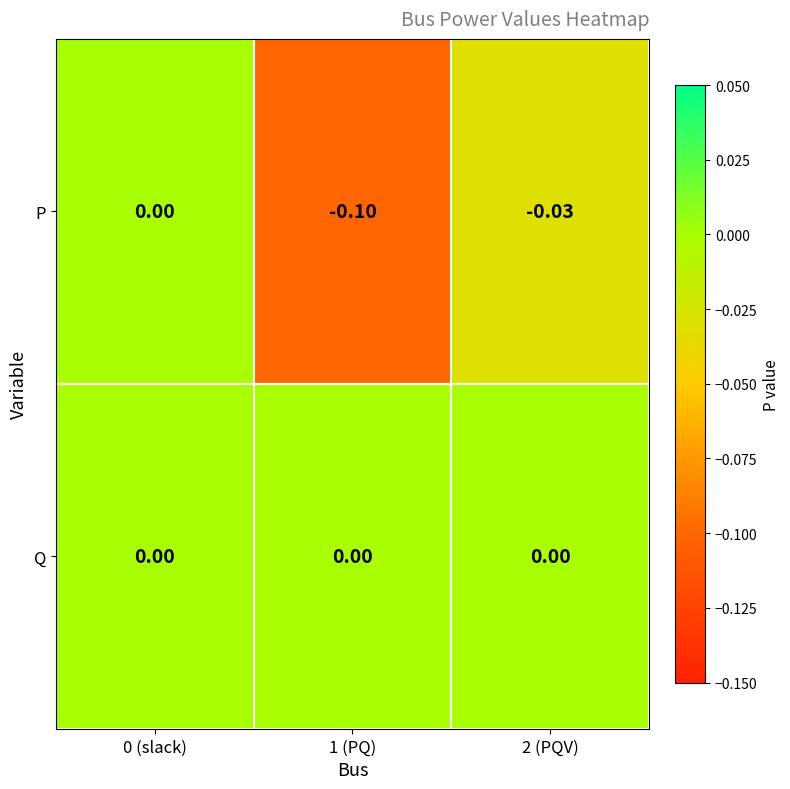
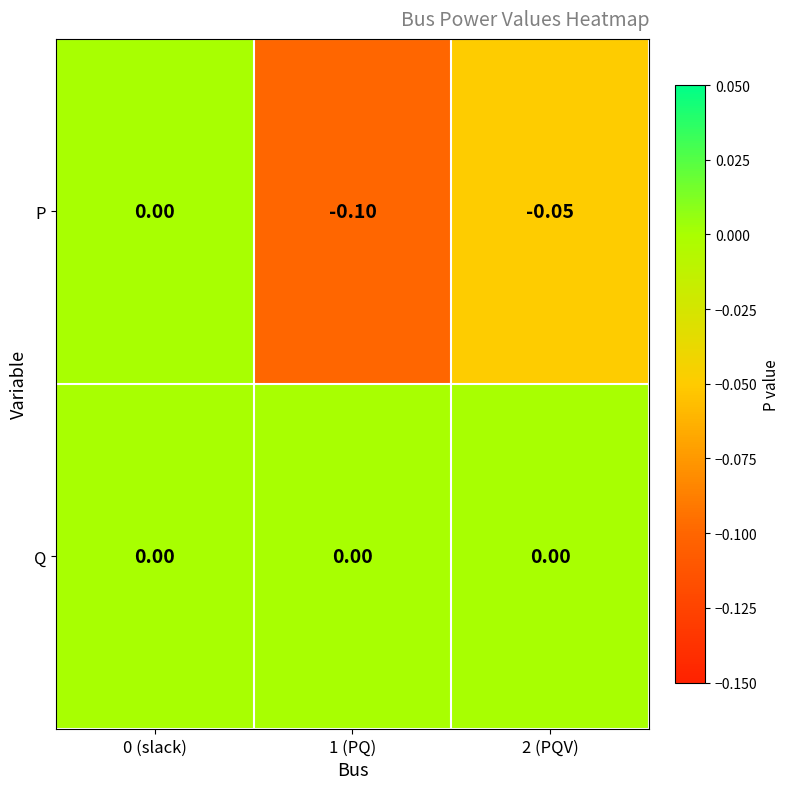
  {
    "P": {
      "0 (slack)": 0.00,
      "1 (PQ)": -0.10,
-     "2 (PQV)": -0.03
+     "2 (PQV)": -0.05
    },
    "Q": {
      "0 (slack)": 0.00,
      "1 (PQ)": 0.00,
      "2 (PQV)": 0.00
    }
  }
